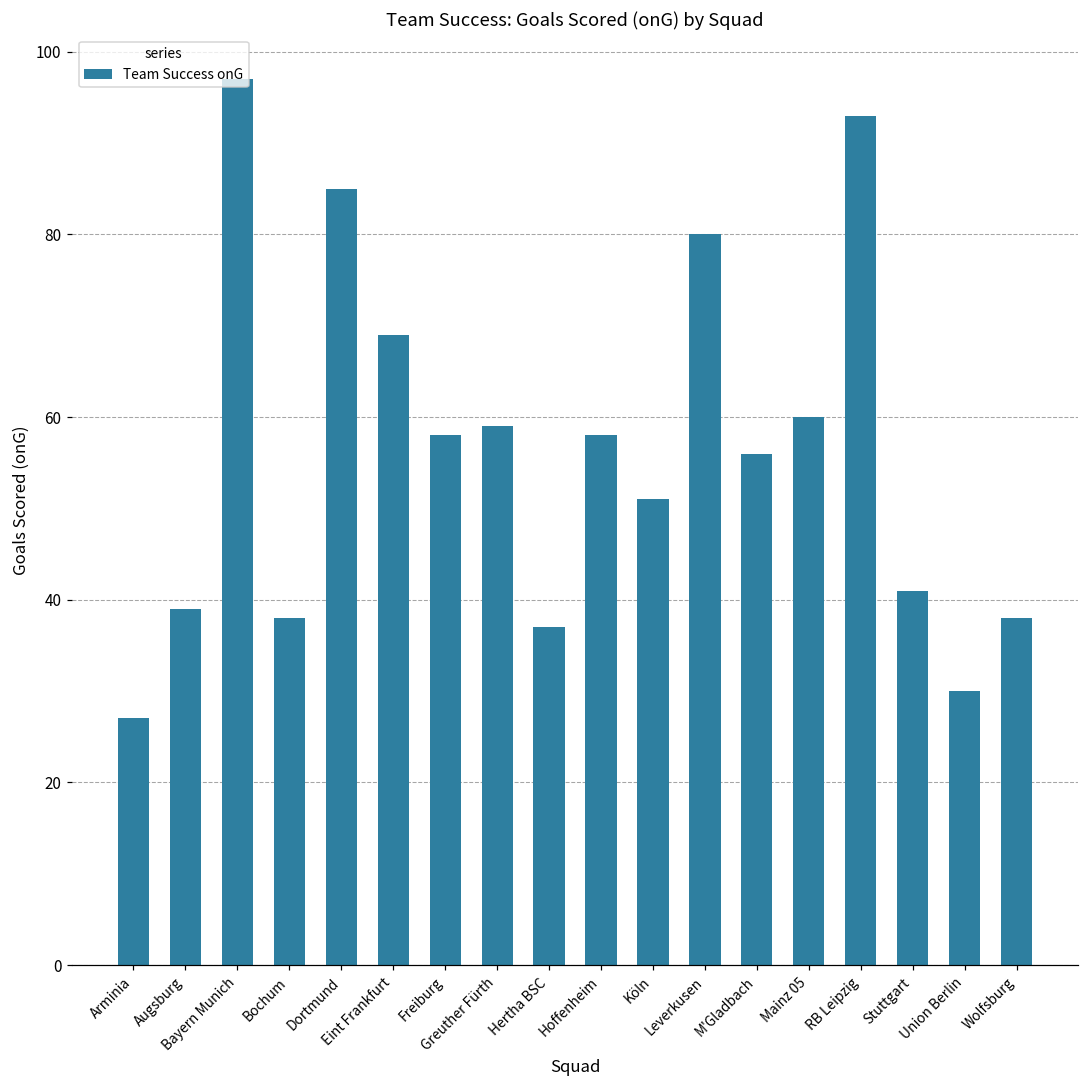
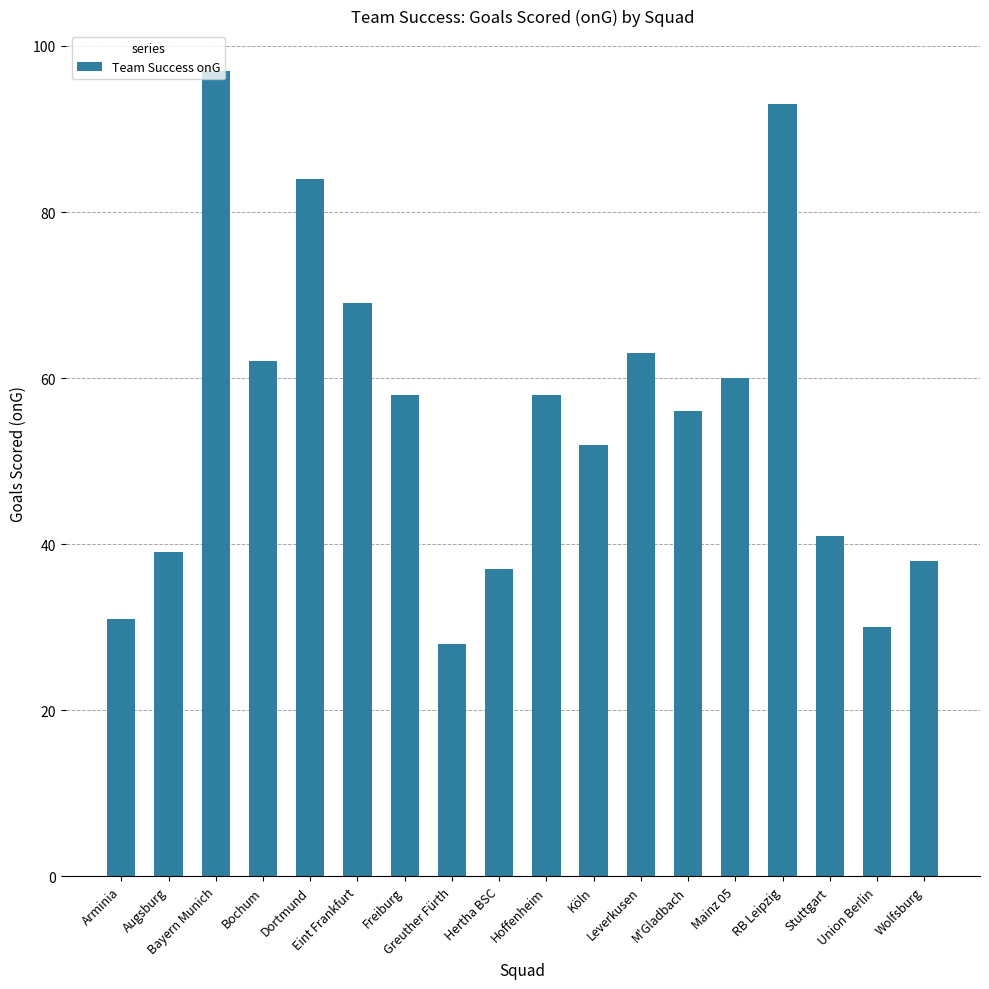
  {
-   "Arminia": 27,
+   "Arminia": 31,
    "Augsburg": 39,
-   "Bochum": 38,
-   "Dortmund": 85,
+   "Bochum": 62,
+   "Dortmund": 84,
    "Eint Frankfurt": 69,
    "Freiburg": 58,
-   "Greuther Fürth": 59,
+   "Greuther Fürth": 28,
    "Hertha BSC": 37,
    "Hoffenheim": 58,
-   "Köln": 51,
-   "Leverkusen": 80,
+   "Köln": 52,
+   "Leverkusen": 63,
    "M'Gladbach": 56,
    "Mainz 05": 60,
    "RB Leipzig": 93,
    "Stuttgart": 41,
    "Union Berlin": 30,
    "Wolfsburg": 38
  }
